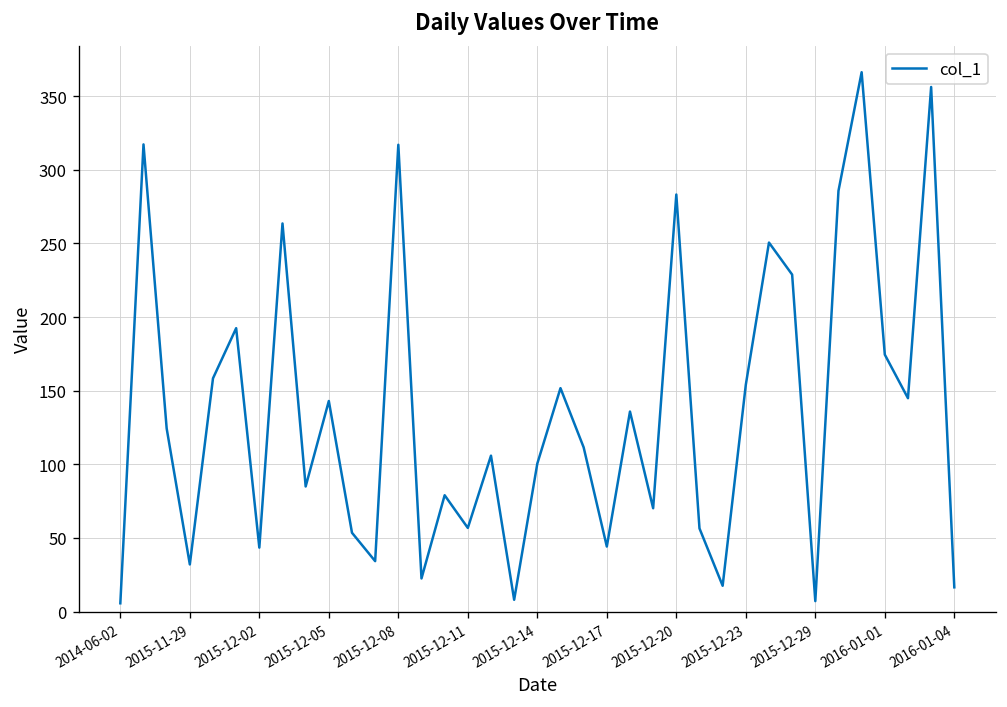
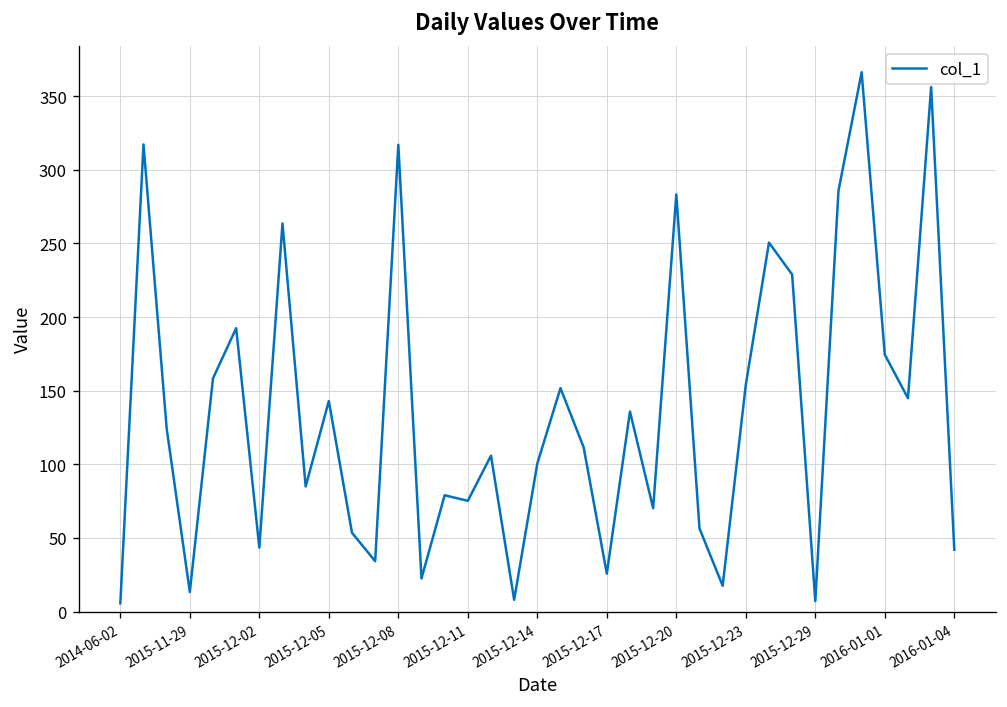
  {
    "2014-06-02": 6,
-   "2015-11-29": 32,
+   "2015-11-29": 13,
    "2015-12-02": 43,
    "2015-12-05": 143,
    "2015-12-08": 317,
-   "2015-12-11": 57,
+   "2015-12-11": 75,
    "2015-12-14": 100,
-   "2015-12-17": 44,
+   "2015-12-17": 26,
    "2015-12-20": 283,
    "2015-12-23": 154,
    "2015-12-29": 7,
    "2016-01-01": 174,
-   "2016-01-04": 16
+   "2016-01-04": 42
  }
